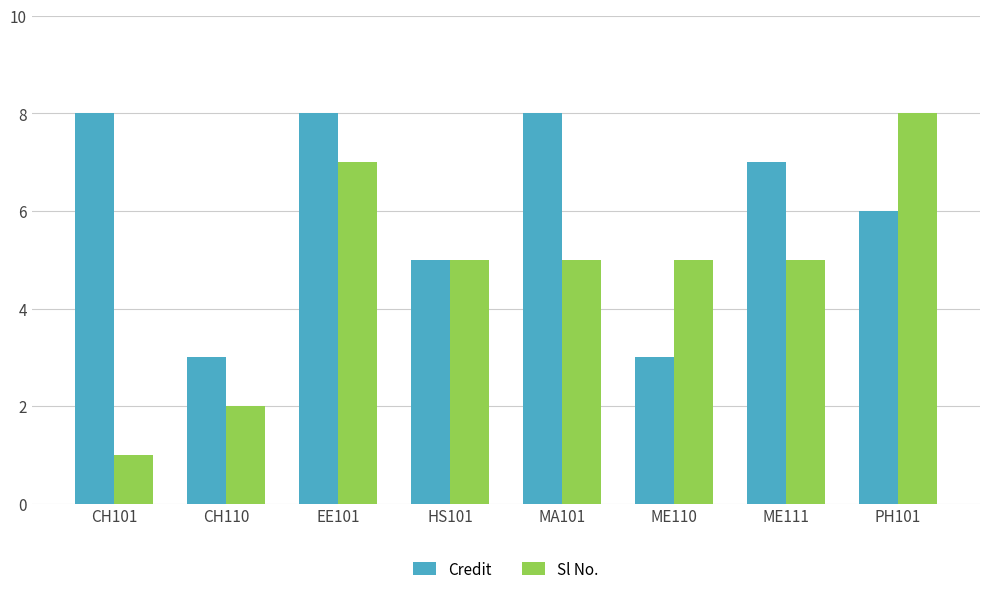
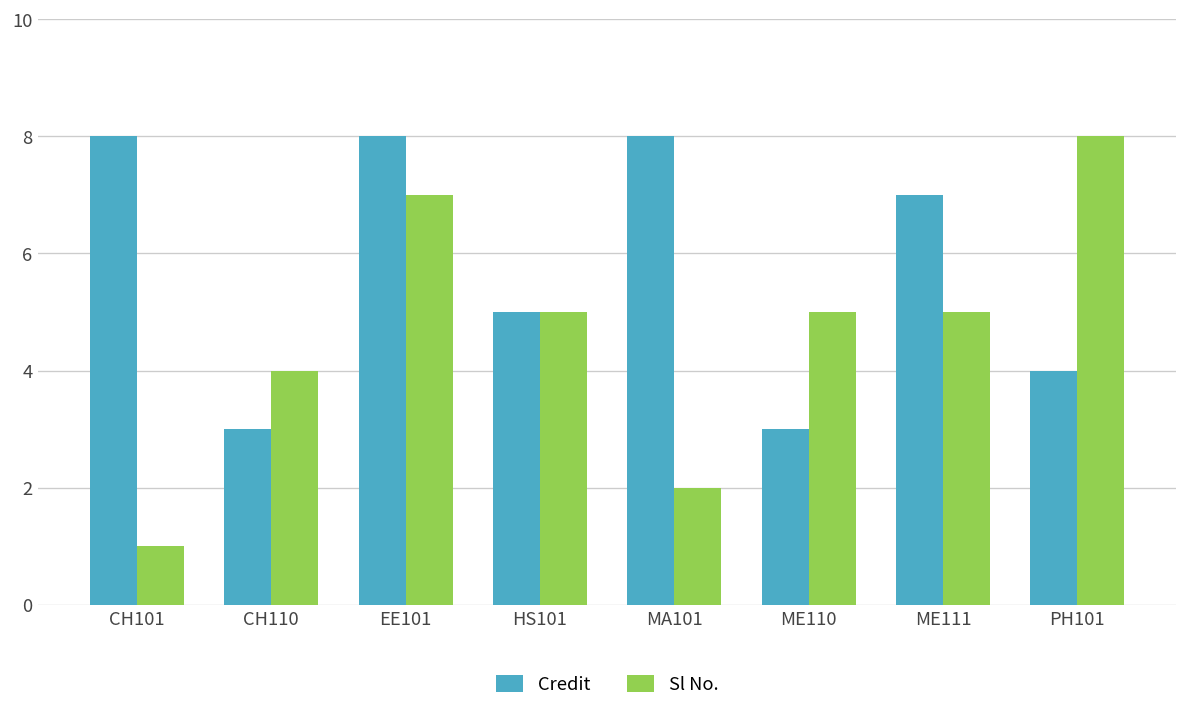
  {
    "Credit": {
      "CH101": 8,
      "CH110": 3,
      "EE101": 8,
      "HS101": 5,
      "MA101": 8,
      "ME110": 3,
      "ME111": 7,
-     "PH101": 6
+     "PH101": 4
    },
    "Sl No.": {
      "CH101": 1,
-     "CH110": 2,
+     "CH110": 4,
      "EE101": 7,
      "HS101": 5,
-     "MA101": 5,
+     "MA101": 2,
      "ME110": 5,
      "ME111": 5,
      "PH101": 8
    }
  }
